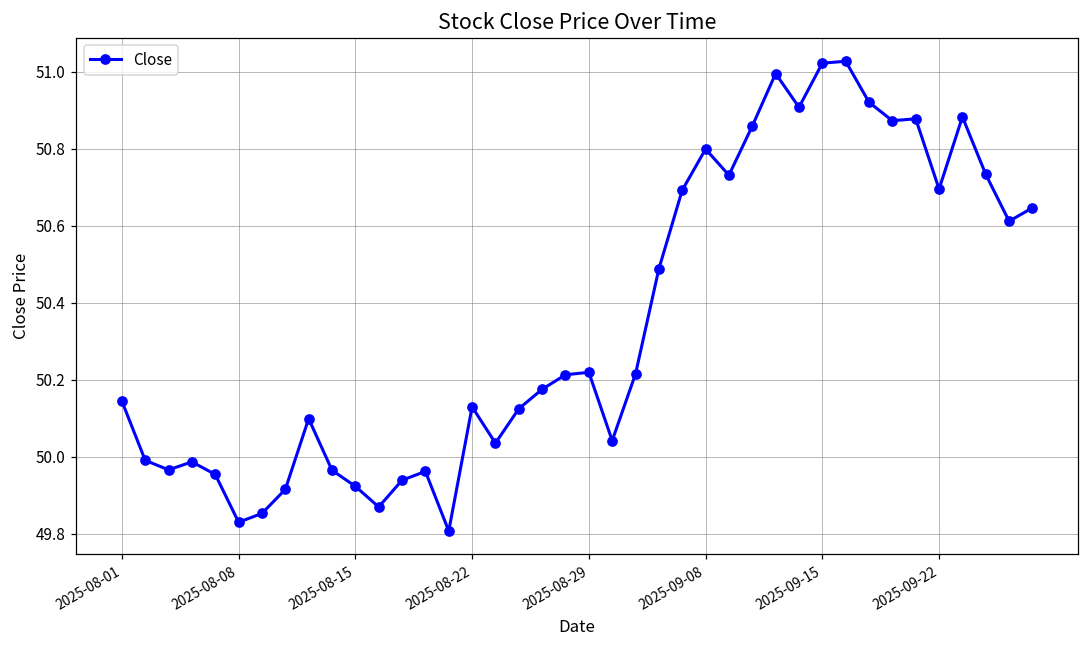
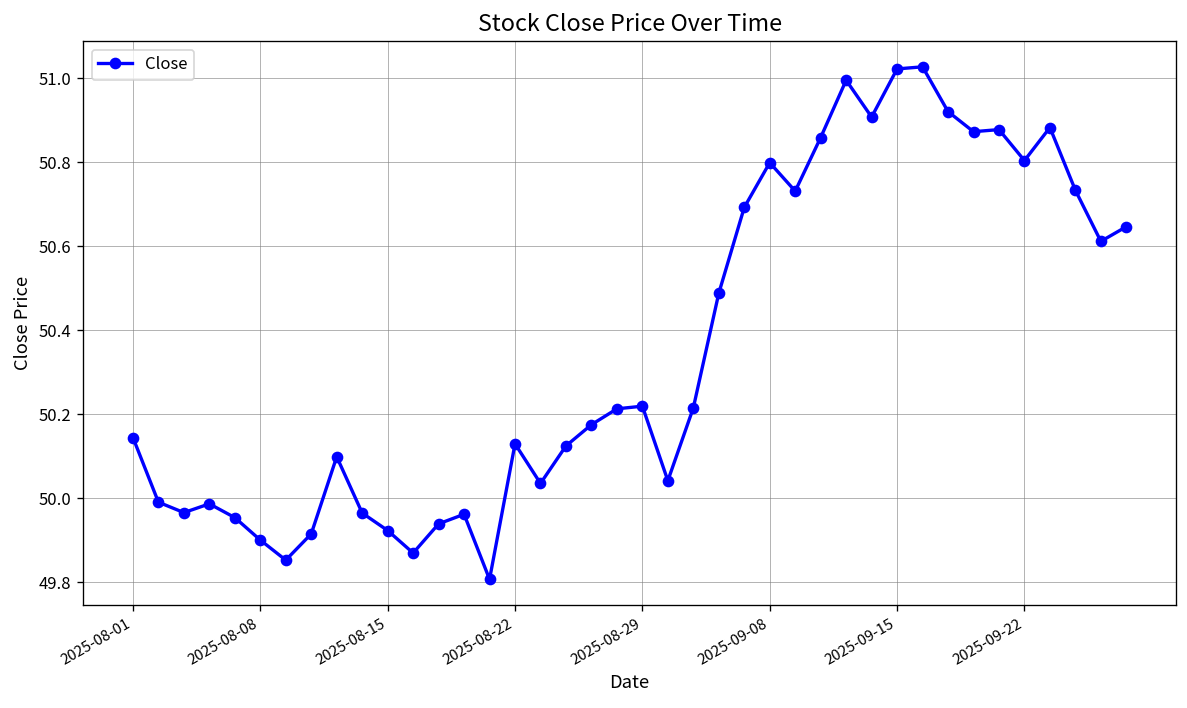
  {
    "2025-08-01": 50.14,
-   "2025-08-08": 49.83,
+   "2025-08-08": 49.90,
    "2025-08-15": 49.92,
    "2025-08-22": 50.13,
    "2025-08-29": 50.22,
    "2025-09-08": 50.80,
    "2025-09-15": 51.02,
-   "2025-09-22": 50.70
+   "2025-09-22": 50.80
  }
